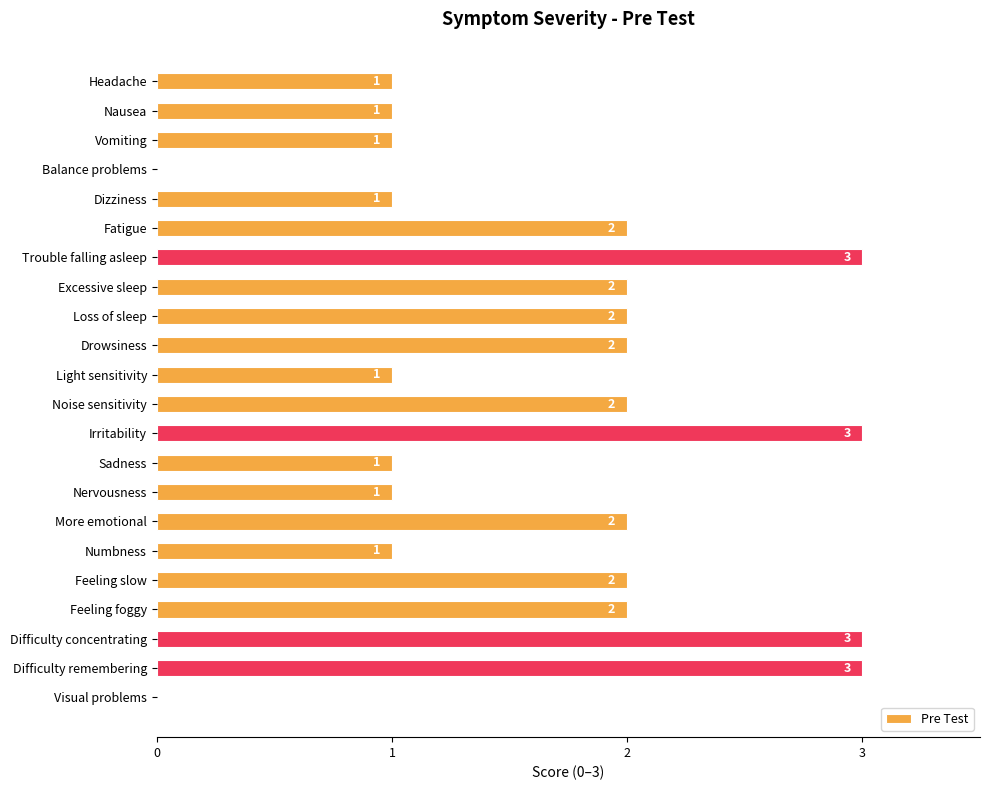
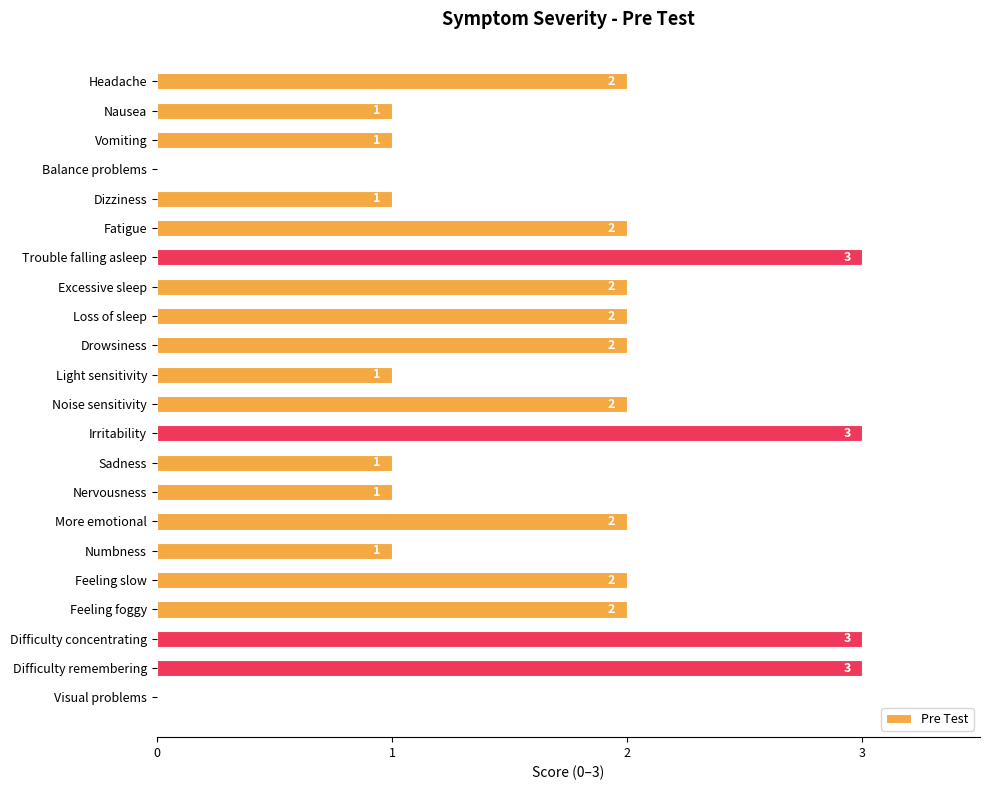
  {
-   "Headache": 1,
+   "Headache": 2,
    "Nausea": 1,
    "Vomiting": 1,
    "Dizziness": 1,
    "Fatigue": 2,
    "Trouble falling asleep": 3,
    "Excessive sleep": 2,
    "Loss of sleep": 2,
    "Drowsiness": 2,
    "Light sensitivity": 1,
    "Noise sensitivity": 2,
    "Irritability": 3,
    "Sadness": 1,
    "Nervousness": 1,
    "More emotional": 2,
    "Numbness": 1,
    "Feeling slow": 2,
    "Feeling foggy": 2,
    "Difficulty concentrating": 3,
    "Difficulty remembering": 3
  }
